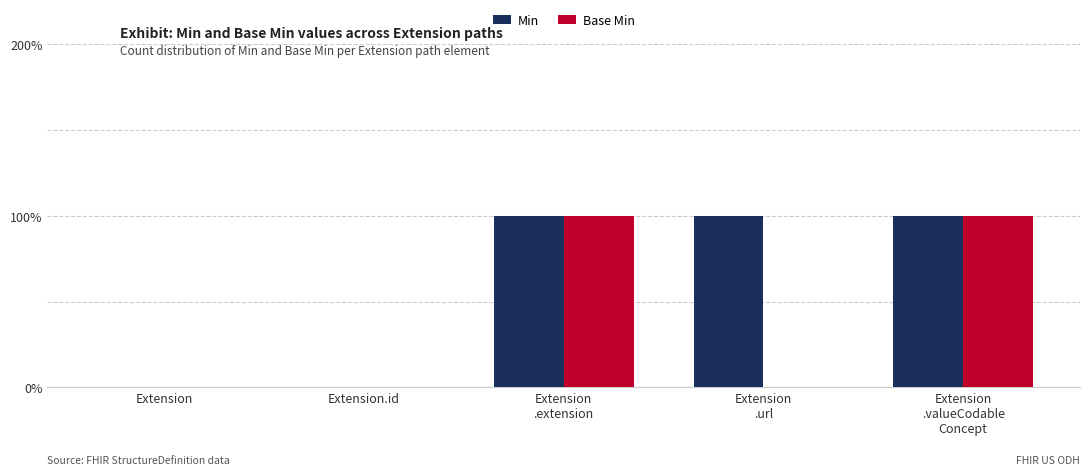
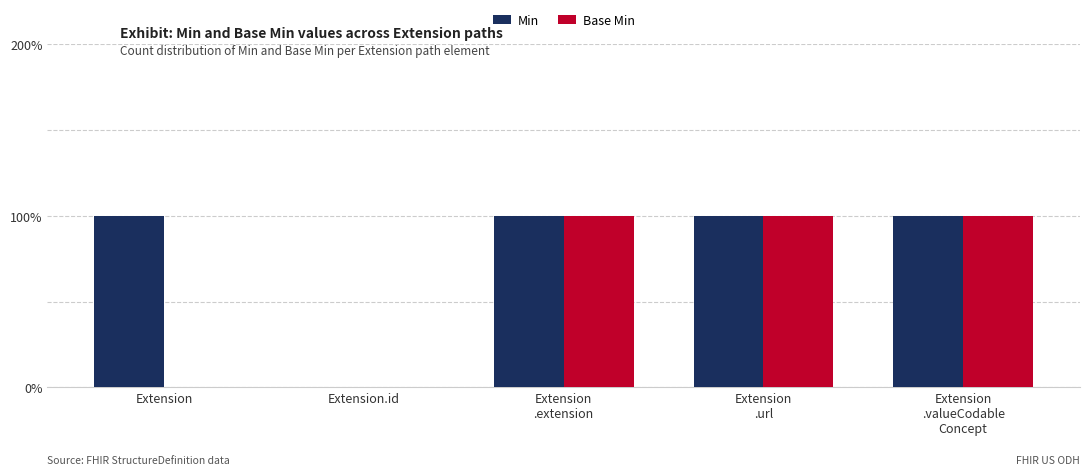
  {
    "Min": {
-     "Extension": "0%",
+     "Extension": "100%",
      "Extension.id": "0%",
      "Extension .extension": "100%",
      "Extension .url": "100%",
      "Extension .valueCodable Concept": "100%"
    },
    "Base Min": {
      "Extension": "0%",
      "Extension.id": "0%",
      "Extension .extension": "100%",
-     "Extension .url": "0%",
+     "Extension .url": "100%",
      "Extension .valueCodable Concept": "100%"
    }
  }
